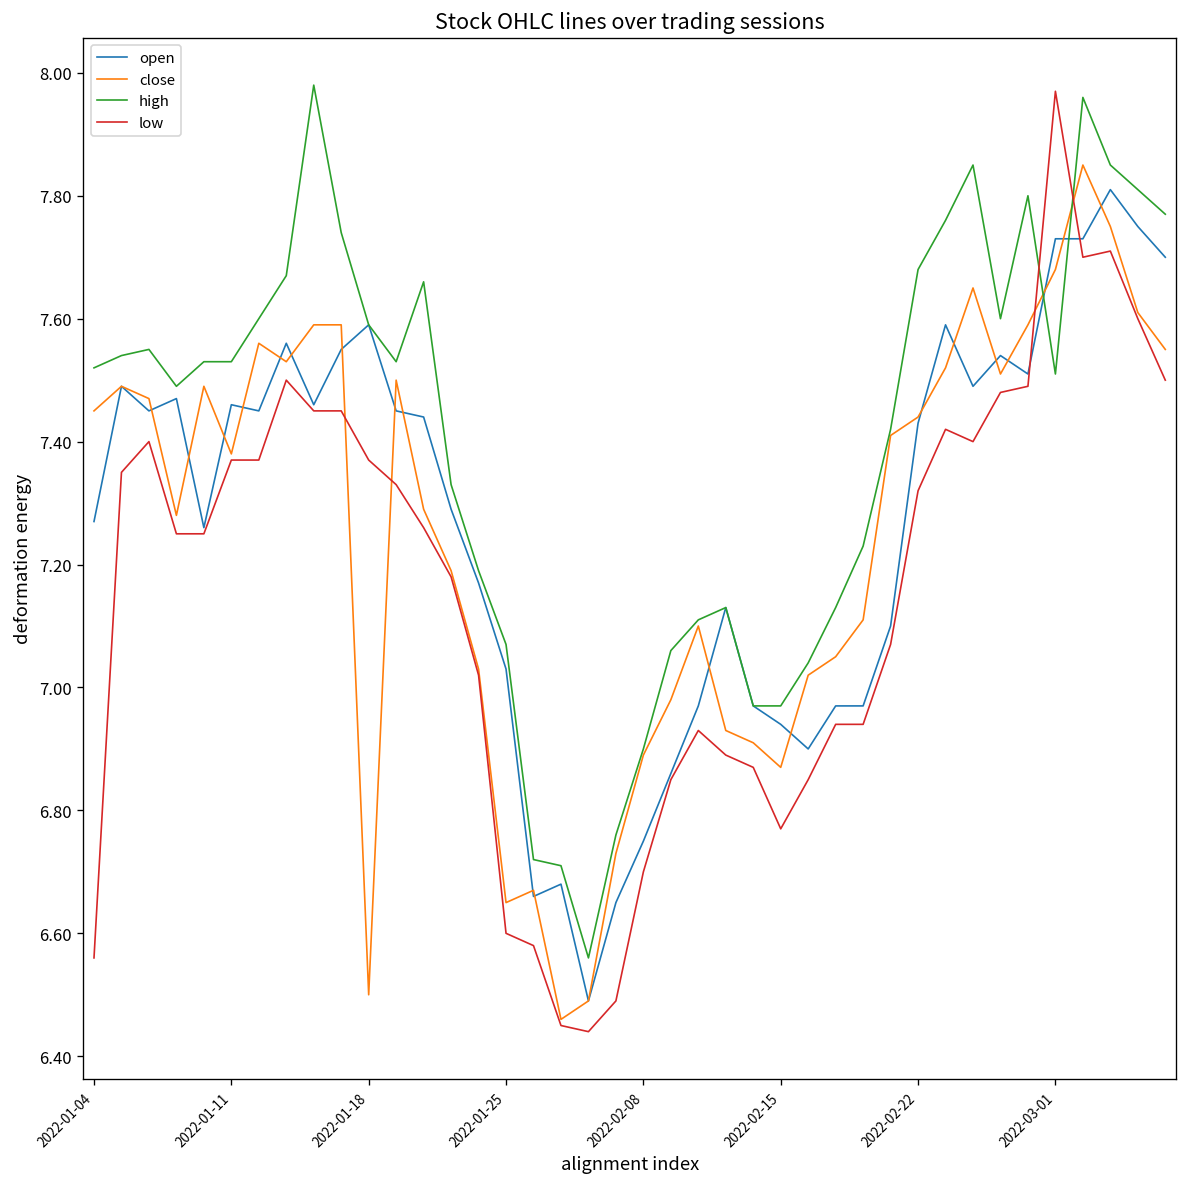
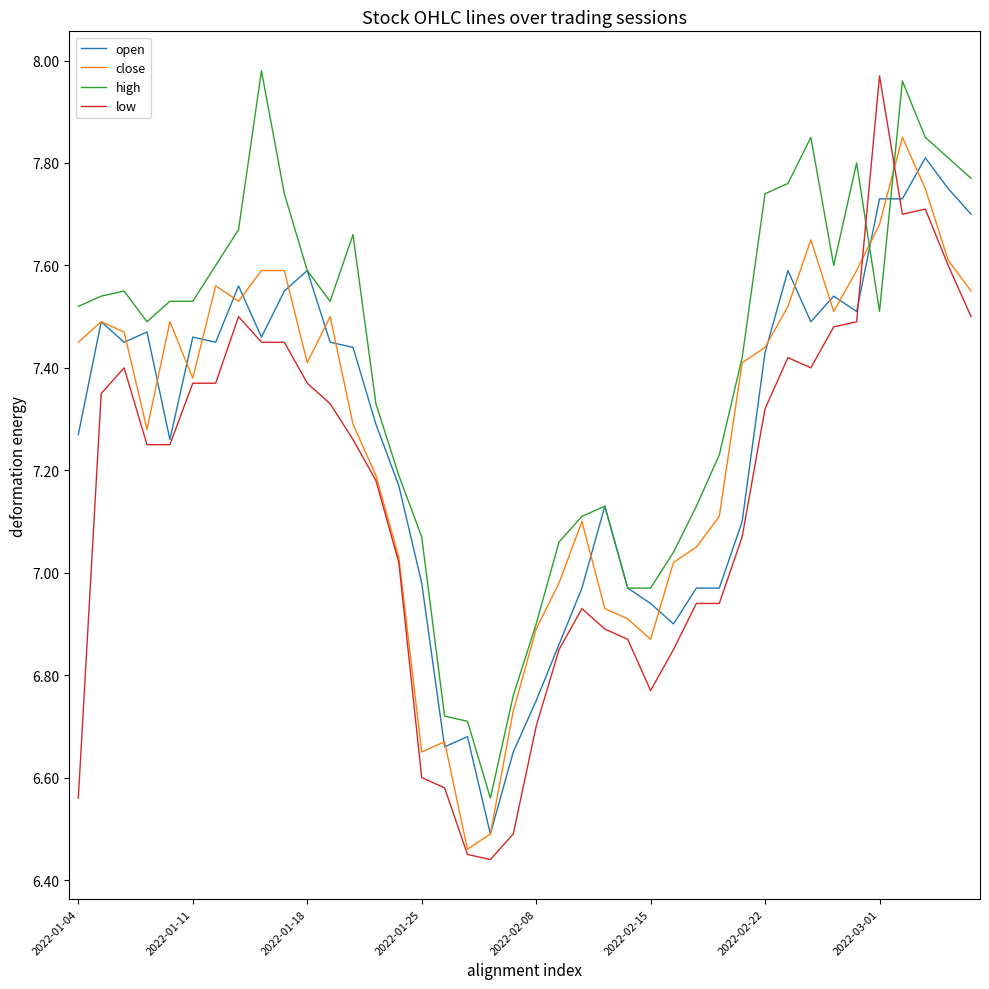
  {
    "open": {
      "2022-01-04": 7.27,
      "2022-01-11": 7.46,
-     "2022-01-25": 7.03,
+     "2022-01-25": 6.98,
      "2022-02-08": 6.75,
      "2022-02-15": 6.94,
      "2022-02-22": 7.43,
      "2022-03-01": 7.73
    },
    "close": {
      "2022-01-04": 7.45,
      "2022-01-11": 7.38,
-     "2022-01-18": 6.50,
+     "2022-01-18": 7.41,
      "2022-01-25": 6.65,
      "2022-02-08": 6.89,
      "2022-02-15": 6.87,
      "2022-02-22": 7.44,
      "2022-03-01": 7.68
    },
    "high": {
      "2022-01-04": 7.52,
      "2022-01-11": 7.53,
      "2022-01-25": 7.07,
      "2022-02-08": 6.90,
      "2022-02-15": 6.97,
-     "2022-02-22": 7.68,
+     "2022-02-22": 7.74,
      "2022-03-01": 7.51
    },
    "low": {
      "2022-01-04": 6.56,
      "2022-01-11": 7.37,
      "2022-01-18": 7.37,
      "2022-01-25": 6.60,
      "2022-02-08": 6.70,
      "2022-02-15": 6.77,
      "2022-02-22": 7.32,
      "2022-03-01": 7.97
    }
  }
